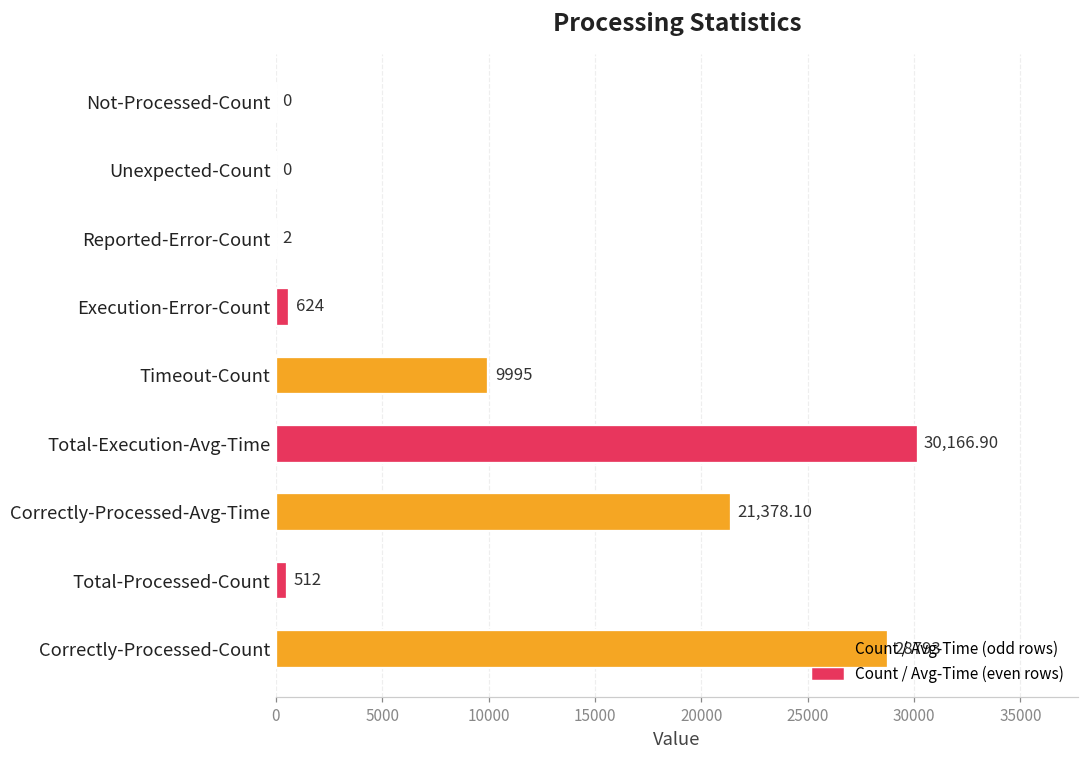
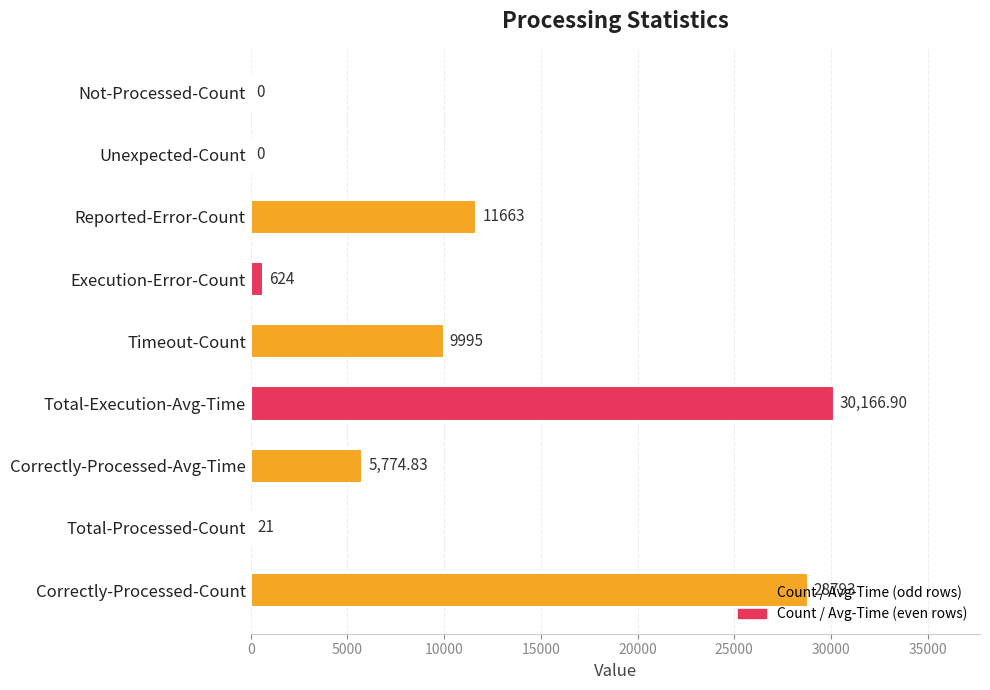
  {
    "Not-Processed-Count": "0",
    "Unexpected-Count": "0",
-   "Reported-Error-Count": "2",
+   "Reported-Error-Count": "11663",
    "Execution-Error-Count": "624",
    "Timeout-Count": "9995",
    "Total-Execution-Avg-Time": "30,166.90",
-   "Correctly-Processed-Avg-Time": "21,378.10",
-   "Total-Processed-Count": "512",
+   "Correctly-Processed-Avg-Time": "5,774.83",
+   "Total-Processed-Count": "21",
    "Correctly-Processed-Count": "28793"
  }
